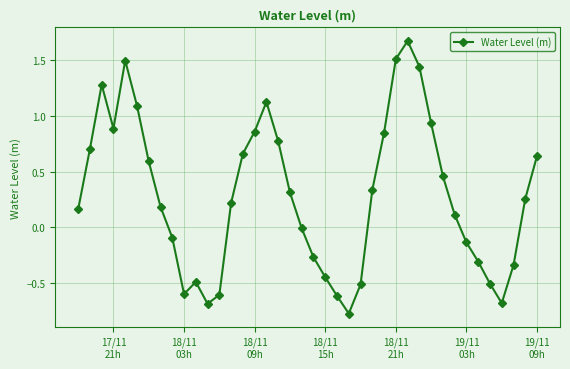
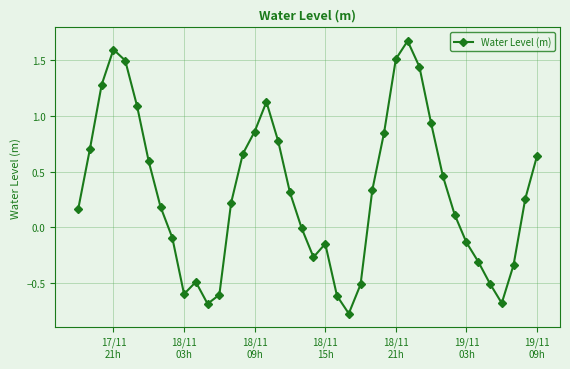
  {
-   "17/11 21h": 0.89,
+   "17/11 21h": 1.60,
    "18/11 03h": -0.60,
    "18/11 09h": 0.86,
-   "18/11 15h": -0.45,
+   "18/11 15h": -0.15,
    "18/11 21h": 1.51,
    "19/11 03h": -0.14,
    "19/11 09h": 0.64
  }
